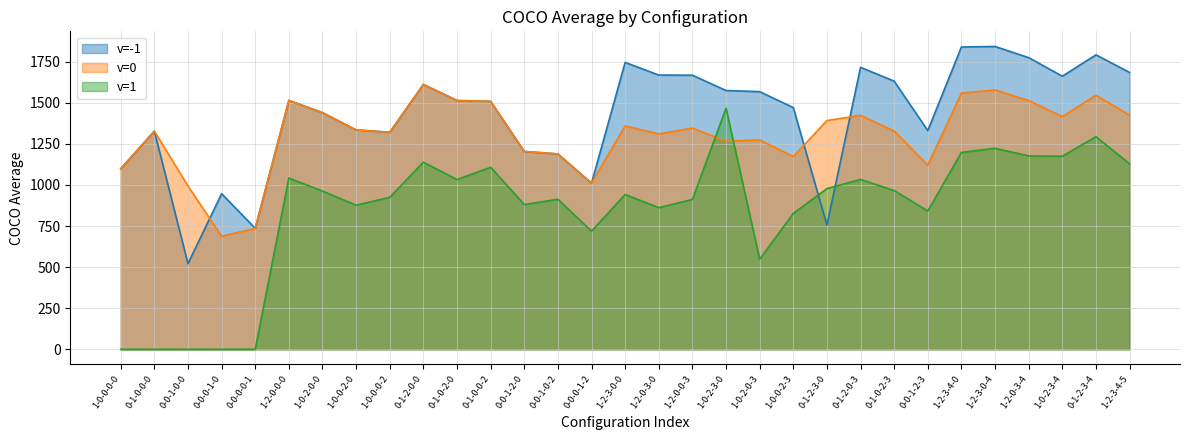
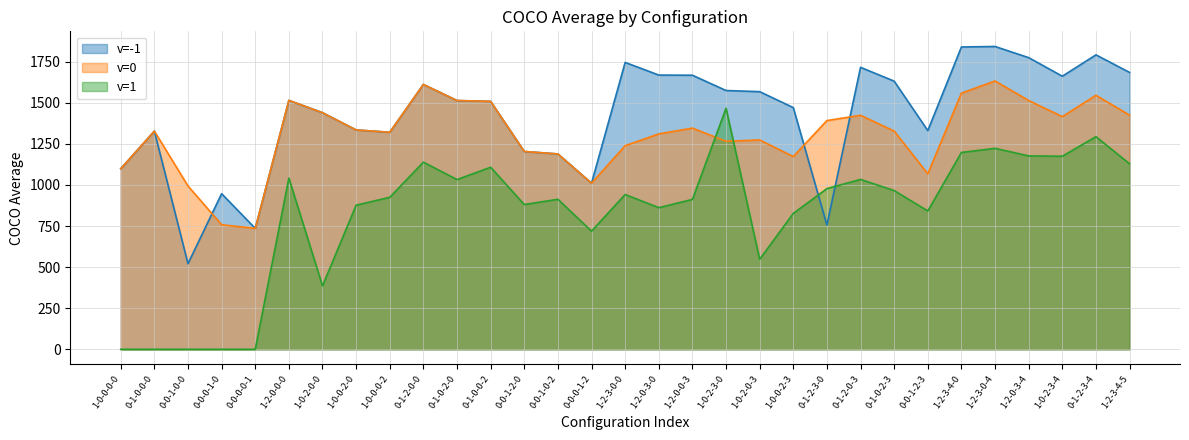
  {
    "v=-1": {
      "0-0-1-0-0": 520,
      "0-0-0-1-0": 950,
      "1-2-3-0-0": 1750,
      "1-2-0-3-0": 1670,
      "1-2-0-0-3": 1670,
      "1-0-2-3-0": 1580,
      "1-0-2-0-3": 1570,
      "1-0-0-2-3": 1470,
      "0-1-2-3-0": 760,
      "0-1-2-0-3": 1720,
      "0-1-0-2-3": 1630,
      "0-0-1-2-3": 1330,
      "1-2-3-4-0": 1840,
      "1-2-3-0-4": 1840,
      "1-2-0-3-4": 1780,
      "1-0-2-3-4": 1660,
      "0-1-2-3-4": 1790,
      "1-2-3-4-5": 1690
    },
    "v=0": {
      "0-0-1-0-0": 990,
-     "0-0-0-1-0": 690,
-     "1-2-3-0-0": 1360,
+     "0-0-0-1-0": 760,
+     "1-2-3-0-0": 1240,
      "1-2-0-3-0": 1310,
      "1-2-0-0-3": 1350,
      "1-0-2-3-0": 1270,
      "1-0-2-0-3": 1270,
      "1-0-0-2-3": 1170,
      "0-1-2-3-0": 1390,
      "0-1-2-0-3": 1420,
      "0-1-0-2-3": 1330,
-     "0-0-1-2-3": 1120,
+     "0-0-1-2-3": 1070,
      "1-2-3-4-0": 1560,
-     "1-2-3-0-4": 1580,
+     "1-2-3-0-4": 1630,
      "1-2-0-3-4": 1510,
      "1-0-2-3-4": 1420,
      "0-1-2-3-4": 1550,
      "1-2-3-4-5": 1430
    },
    "v=1": {
      "1-0-0-0-0": 0,
      "0-1-0-0-0": 0,
      "0-0-1-0-0": 0,
      "0-0-0-1-0": 0,
      "0-0-0-0-1": 0,
      "1-2-0-0-0": 1040,
-     "1-0-2-0-0": 960,
+     "1-0-2-0-0": 390,
      "1-0-0-2-0": 880,
      "1-0-0-0-2": 930,
      "0-1-2-0-0": 1140,
      "0-1-0-2-0": 1030,
      "0-1-0-0-2": 1110,
      "0-0-1-2-0": 880,
      "0-0-1-0-2": 910,
      "0-0-0-1-2": 720,
      "1-2-3-0-0": 940,
      "1-2-0-3-0": 860,
      "1-2-0-0-3": 910,
      "1-0-2-3-0": 1470,
      "1-0-2-0-3": 550,
      "1-0-0-2-3": 830,
      "0-1-2-3-0": 980,
      "0-1-2-0-3": 1030,
      "0-1-0-2-3": 970,
      "0-0-1-2-3": 840,
      "1-2-3-4-0": 1200,
      "1-2-3-0-4": 1220,
      "1-2-0-3-4": 1180,
      "1-0-2-3-4": 1180,
      "0-1-2-3-4": 1290,
      "1-2-3-4-5": 1130
    }
  }
